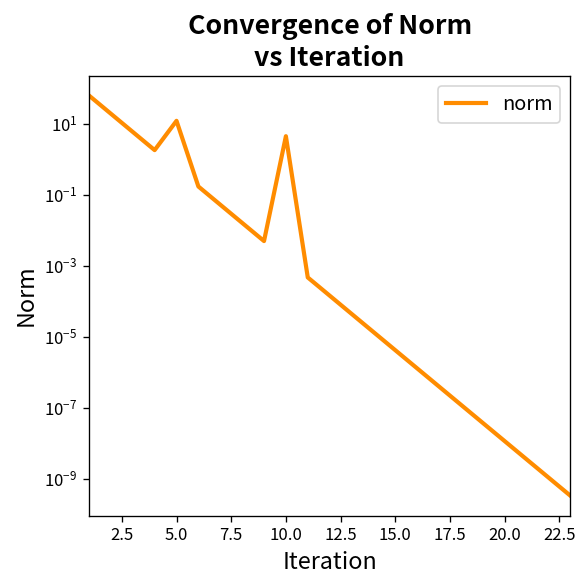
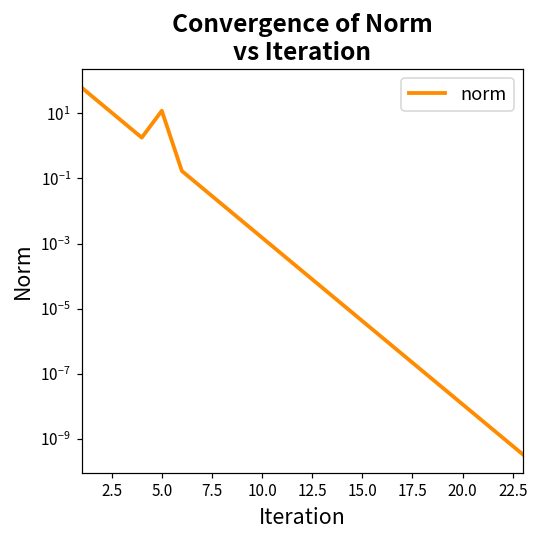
  {
    "5.0": 12,
-   "10.0": 4,
+   "10.0": 0.002,
    "15.0": 0.000004,
    "20.0": 0.000000011
  }
